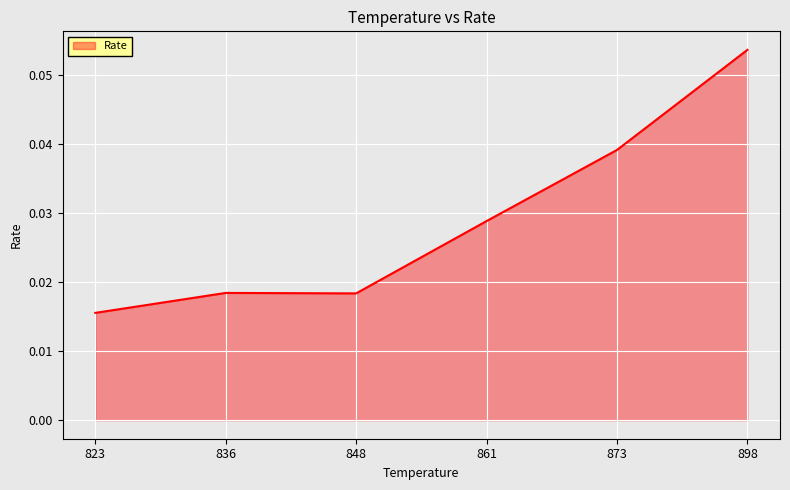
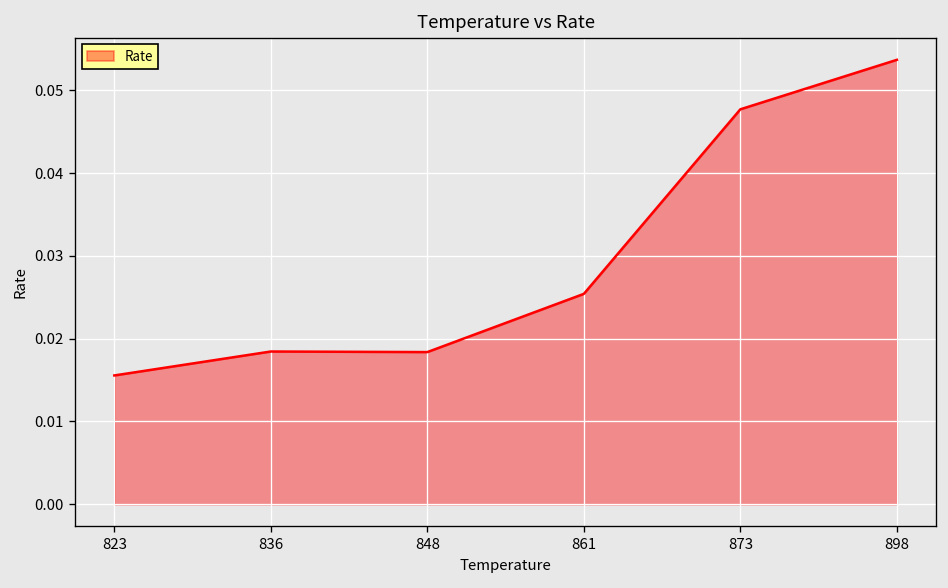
  {
    "823": 0.016,
    "836": 0.018,
    "848": 0.018,
-   "861": 0.029,
-   "873": 0.039,
+   "861": 0.025,
+   "873": 0.048,
    "898": 0.054
  }
